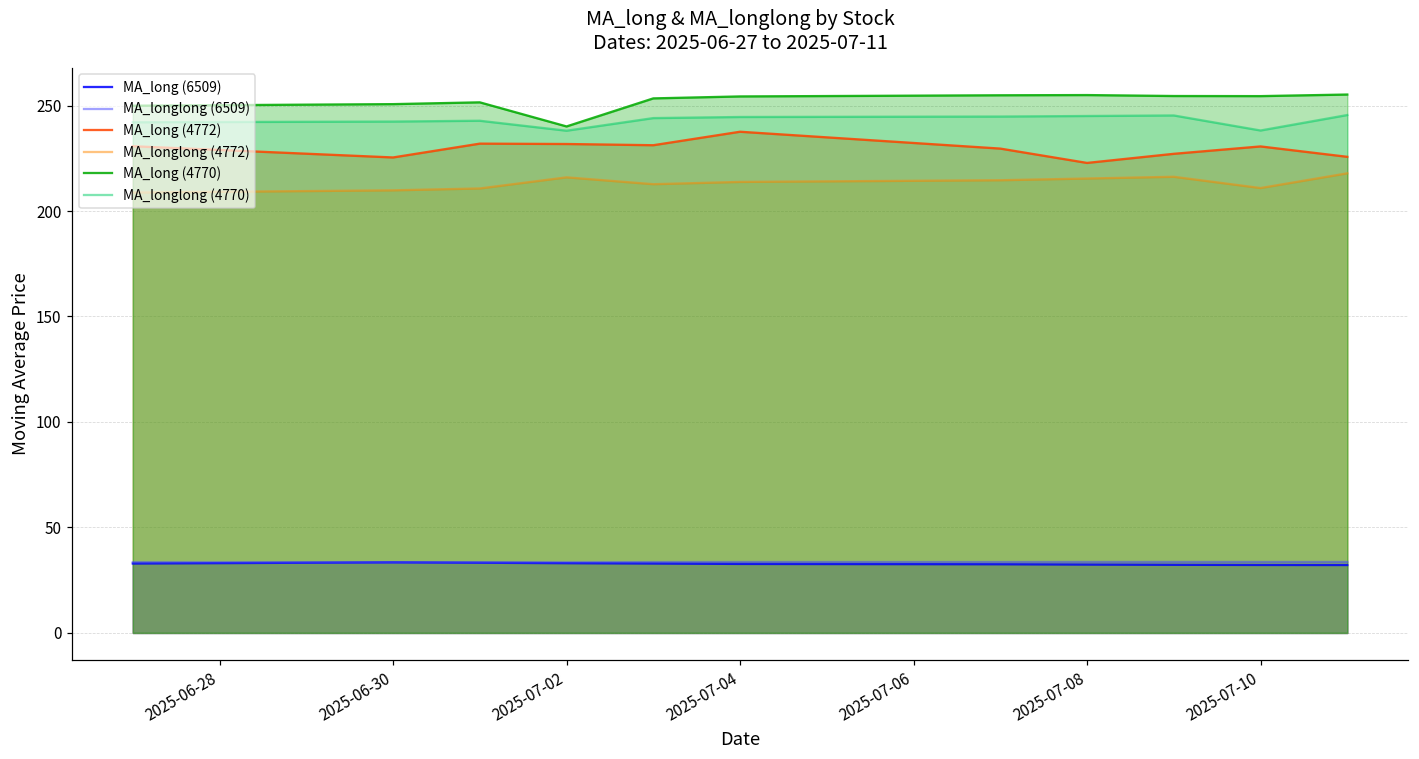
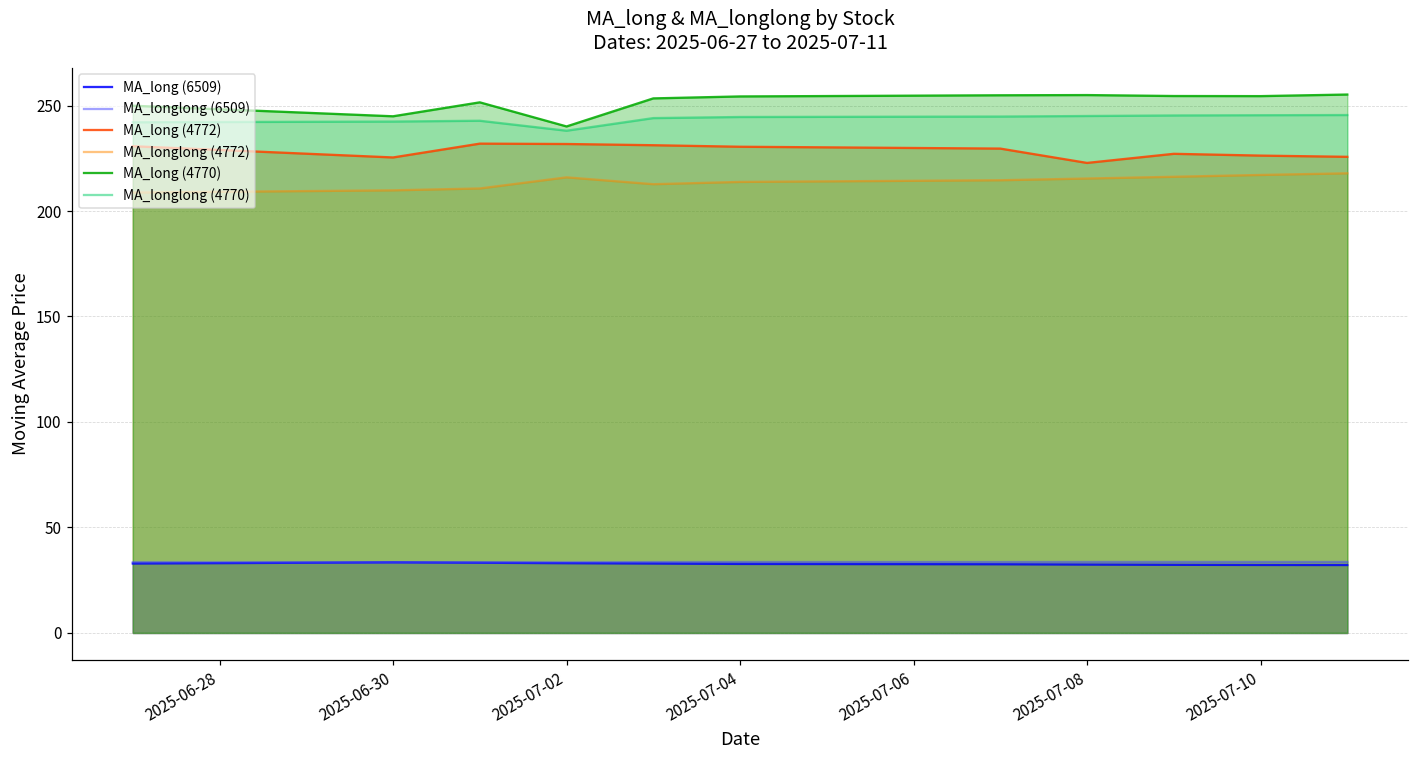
  {
    "MA_long (6509)": {
      "2025-07-10": 32
    },
    "MA_longlong (6509)": {
      "2025-07-10": 34
    },
    "MA_long (4772)": {
      "2025-06-30": 225,
      "2025-07-02": 232,
-     "2025-07-04": 238,
+     "2025-07-04": 230,
      "2025-07-08": 223,
-     "2025-07-10": 231
+     "2025-07-10": 226
    },
    "MA_longlong (4772)": {
      "2025-06-30": 210,
      "2025-07-02": 216,
      "2025-07-04": 214,
      "2025-07-08": 215,
-     "2025-07-10": 211
+     "2025-07-10": 217
    },
    "MA_long (4770)": {
-     "2025-06-30": 251,
+     "2025-06-30": 245,
      "2025-07-02": 240,
      "2025-07-04": 254,
      "2025-07-08": 255,
      "2025-07-10": 254
    },
    "MA_longlong (4770)": {
      "2025-06-30": 242,
      "2025-07-02": 238,
      "2025-07-04": 245,
      "2025-07-08": 245,
-     "2025-07-10": 238
+     "2025-07-10": 245
    }
  }
